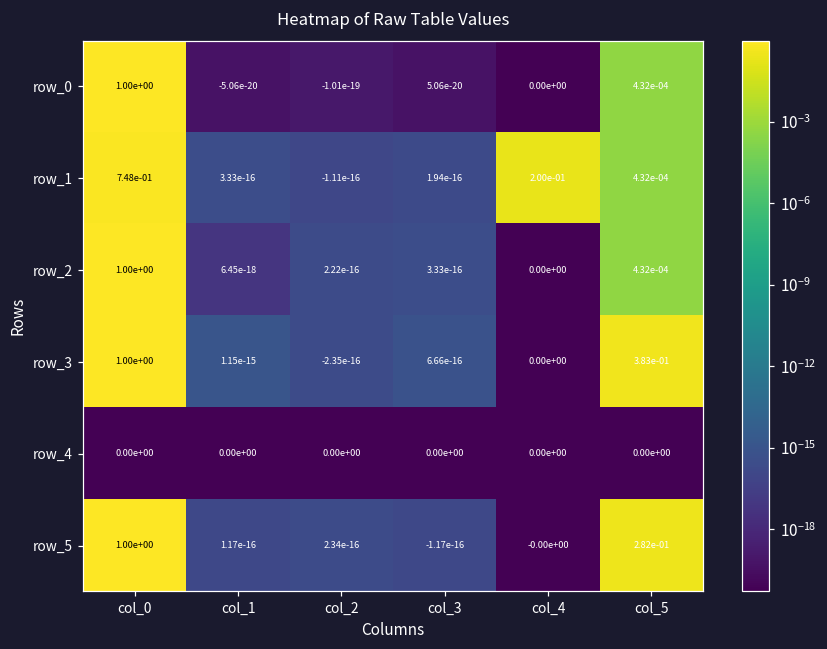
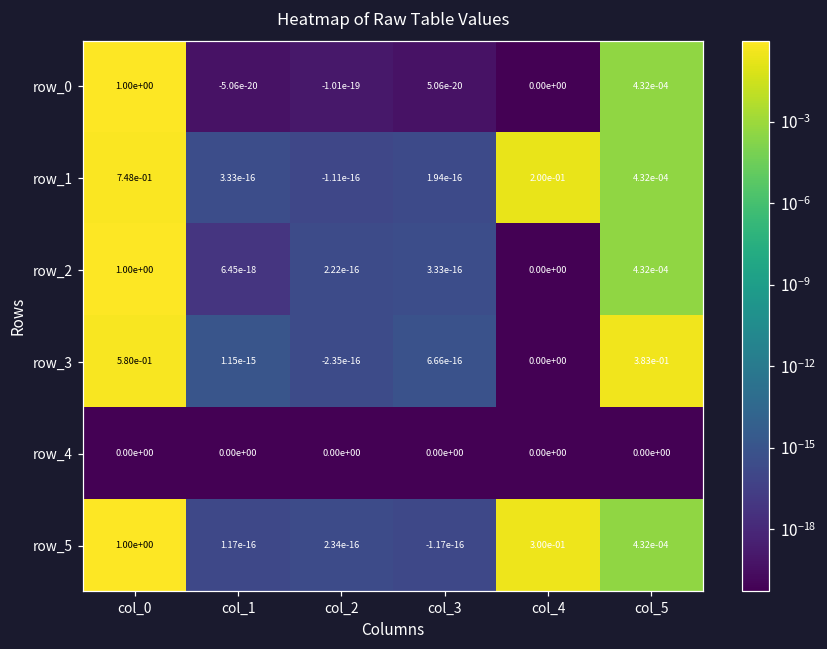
  {
    "row_0": {
      "col_0": "1.00e+00",
      "col_1": "-5.06e-20",
      "col_2": "-1.01e-19",
      "col_3": "5.06e-20",
      "col_4": "0.00e+00",
      "col_5": "4.32e-04"
    },
    "row_1": {
      "col_0": "7.48e-01",
      "col_1": "3.33e-16",
      "col_2": "-1.11e-16",
      "col_3": "1.94e-16",
      "col_4": "2.00e-01",
      "col_5": "4.32e-04"
    },
    "row_2": {
      "col_0": "1.00e+00",
      "col_1": "6.45e-18",
      "col_2": "2.22e-16",
      "col_3": "3.33e-16",
      "col_4": "0.00e+00",
      "col_5": "4.32e-04"
    },
    "row_3": {
-     "col_0": "1.00e+00",
+     "col_0": "5.80e-01",
      "col_1": "1.15e-15",
      "col_2": "-2.35e-16",
      "col_3": "6.66e-16",
      "col_4": "0.00e+00",
      "col_5": "3.83e-01"
    },
    "row_4": {
      "col_0": "0.00e+00",
      "col_1": "0.00e+00",
      "col_2": "0.00e+00",
      "col_3": "0.00e+00",
      "col_4": "0.00e+00",
      "col_5": "0.00e+00"
    },
    "row_5": {
      "col_0": "1.00e+00",
      "col_1": "1.17e-16",
      "col_2": "2.34e-16",
      "col_3": "-1.17e-16",
-     "col_4": "-0.00e+00",
-     "col_5": "2.82e-01"
+     "col_4": "3.00e-01",
+     "col_5": "4.32e-04"
    }
  }
